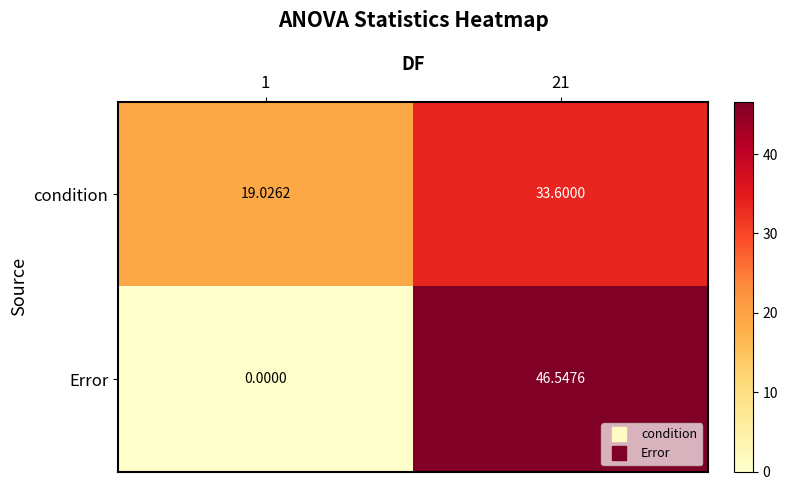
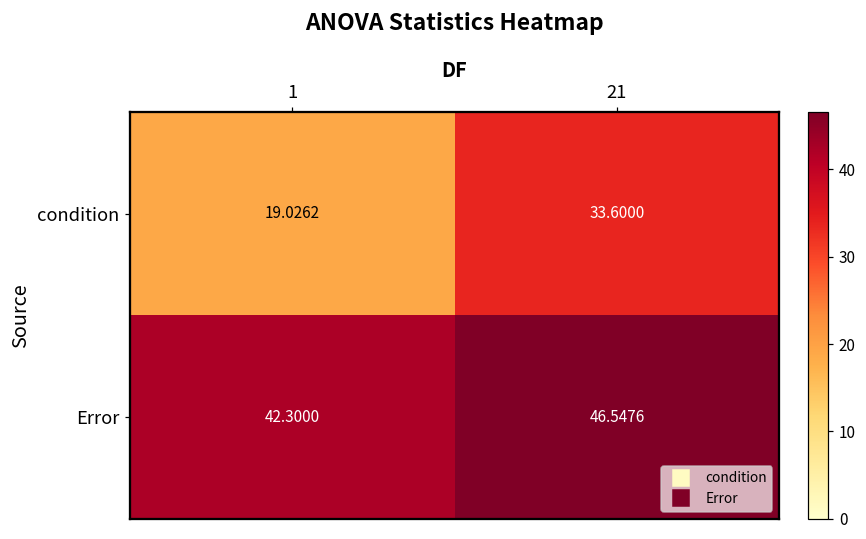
  {
    "condition": {
      "1": 19.0262,
      "21": 33.6000
    },
    "Error": {
-     "1": 0.0000,
+     "1": 42.3000,
      "21": 46.5476
    }
  }
